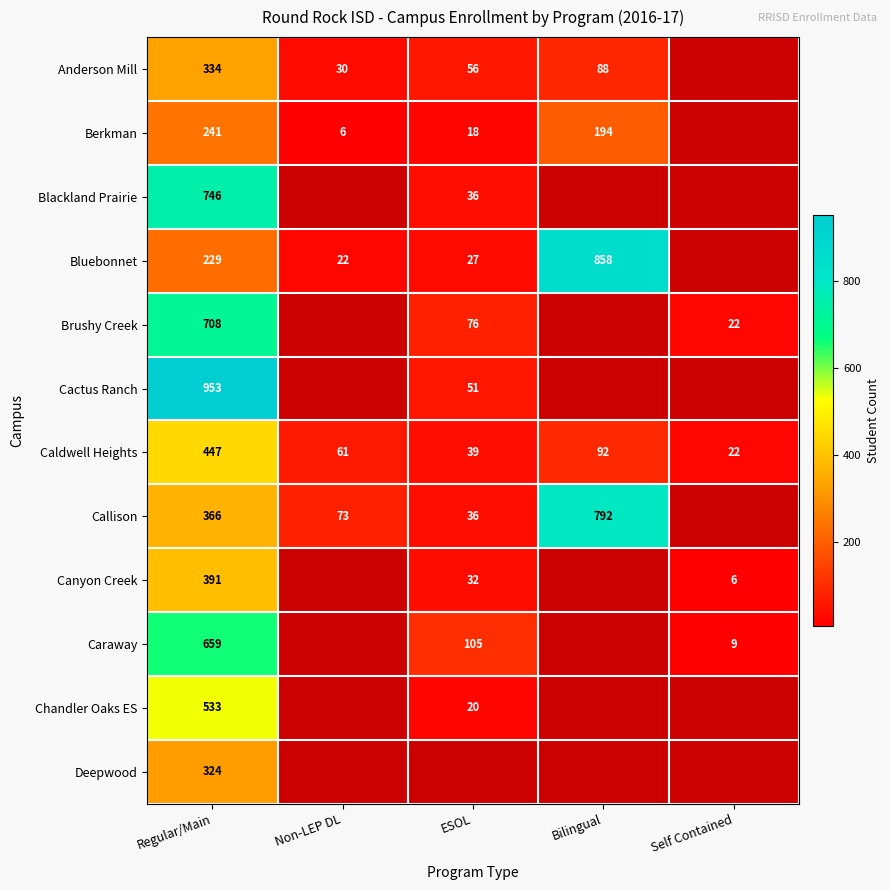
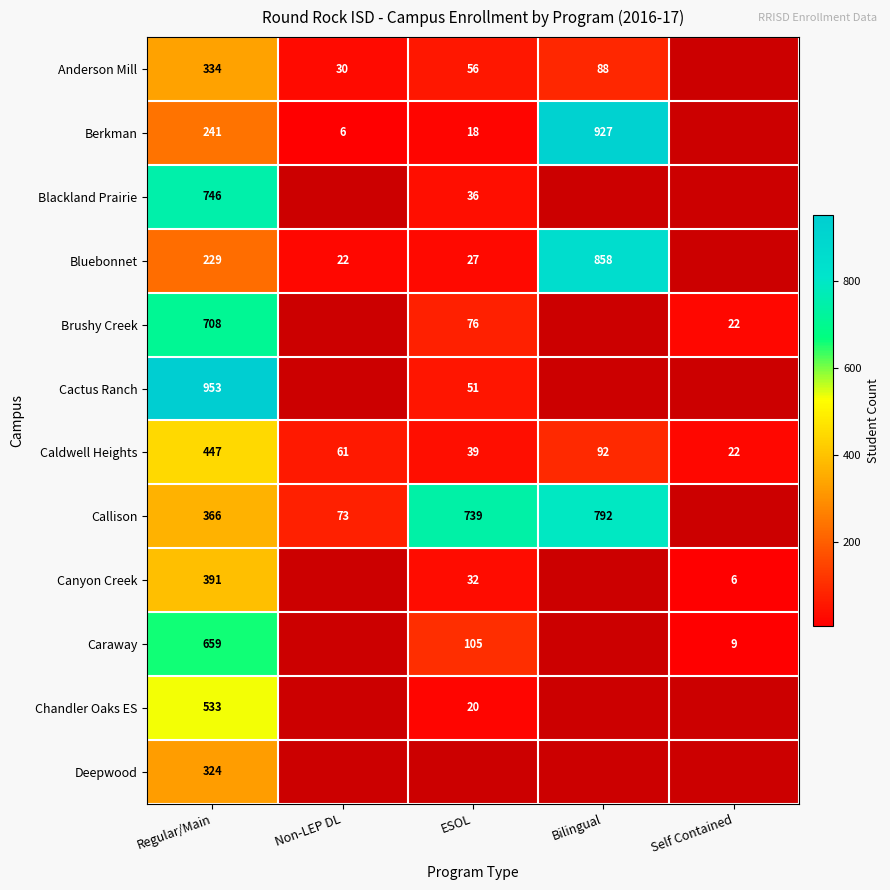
  {
    "Anderson Mill": {
      "Regular/Main": 334,
      "Non-LEP DL": 30,
      "ESOL": 56,
      "Bilingual": 88
    },
    "Berkman": {
      "Regular/Main": 241,
      "Non-LEP DL": 6,
      "ESOL": 18,
-     "Bilingual": 194
+     "Bilingual": 927
    },
    "Blackland Prairie": {
      "Regular/Main": 746,
      "ESOL": 36
    },
    "Bluebonnet": {
      "Regular/Main": 229,
      "Non-LEP DL": 22,
      "ESOL": 27,
      "Bilingual": 858
    },
    "Brushy Creek": {
      "Regular/Main": 708,
      "ESOL": 76,
      "Self Contained": 22
    },
    "Cactus Ranch": {
      "Regular/Main": 953,
      "ESOL": 51
    },
    "Caldwell Heights": {
      "Regular/Main": 447,
      "Non-LEP DL": 61,
      "ESOL": 39,
      "Bilingual": 92,
      "Self Contained": 22
    },
    "Callison": {
      "Regular/Main": 366,
      "Non-LEP DL": 73,
-     "ESOL": 36,
+     "ESOL": 739,
      "Bilingual": 792
    },
    "Canyon Creek": {
      "Regular/Main": 391,
      "ESOL": 32,
      "Self Contained": 6
    },
    "Caraway": {
      "Regular/Main": 659,
      "ESOL": 105,
      "Self Contained": 9
    },
    "Chandler Oaks ES": {
      "Regular/Main": 533,
      "ESOL": 20
    },
    "Deepwood": {
      "Regular/Main": 324
    }
  }
